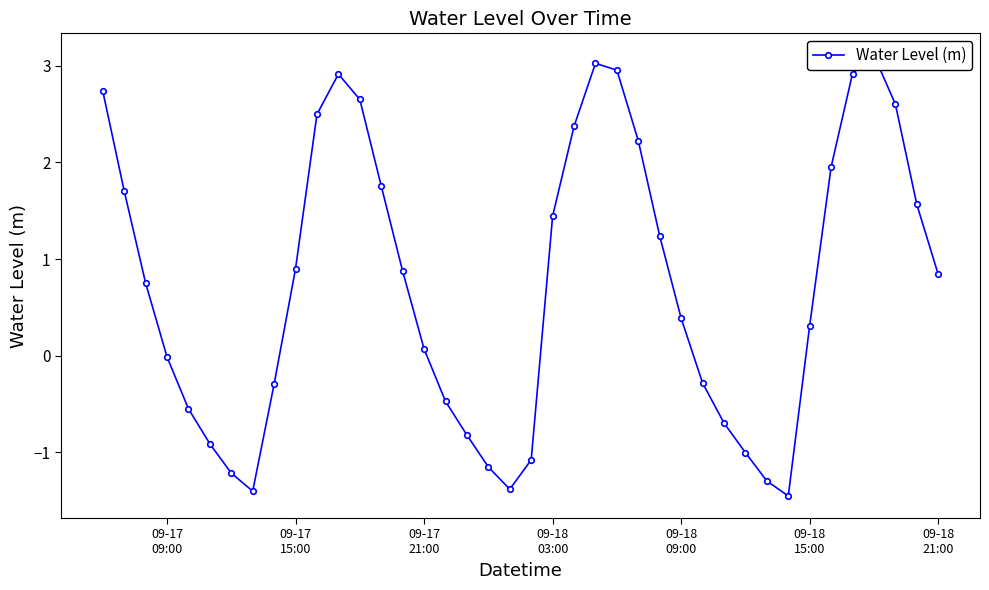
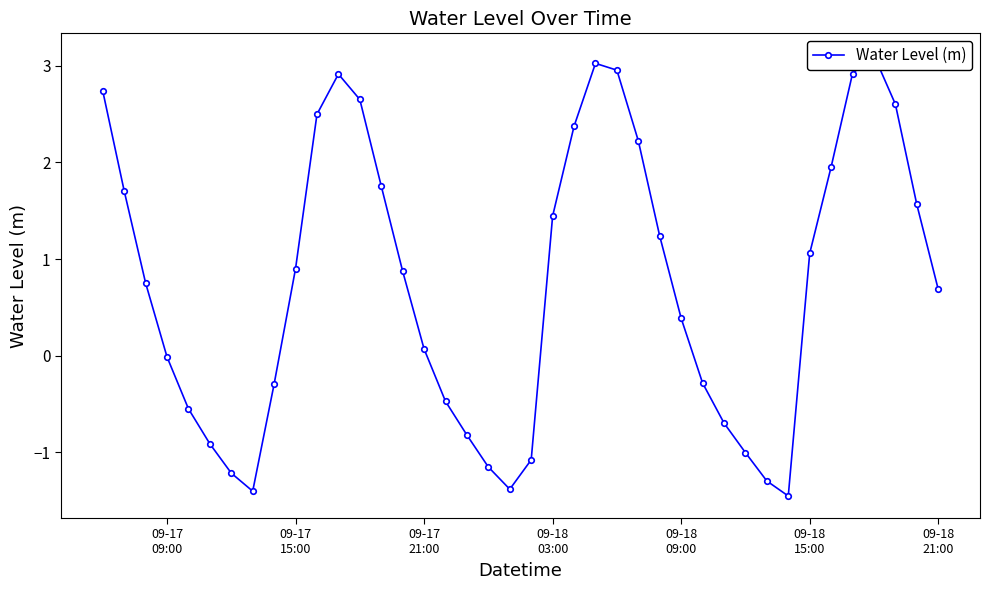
  {
    "09-17 09:00": 0.0,
    "09-17 15:00": 0.9,
    "09-17 21:00": 0.1,
    "09-18 03:00": 1.4,
    "09-18 09:00": 0.4,
-   "09-18 15:00": 0.3,
-   "09-18 21:00": 0.8
+   "09-18 15:00": 1.1,
+   "09-18 21:00": 0.7
  }
